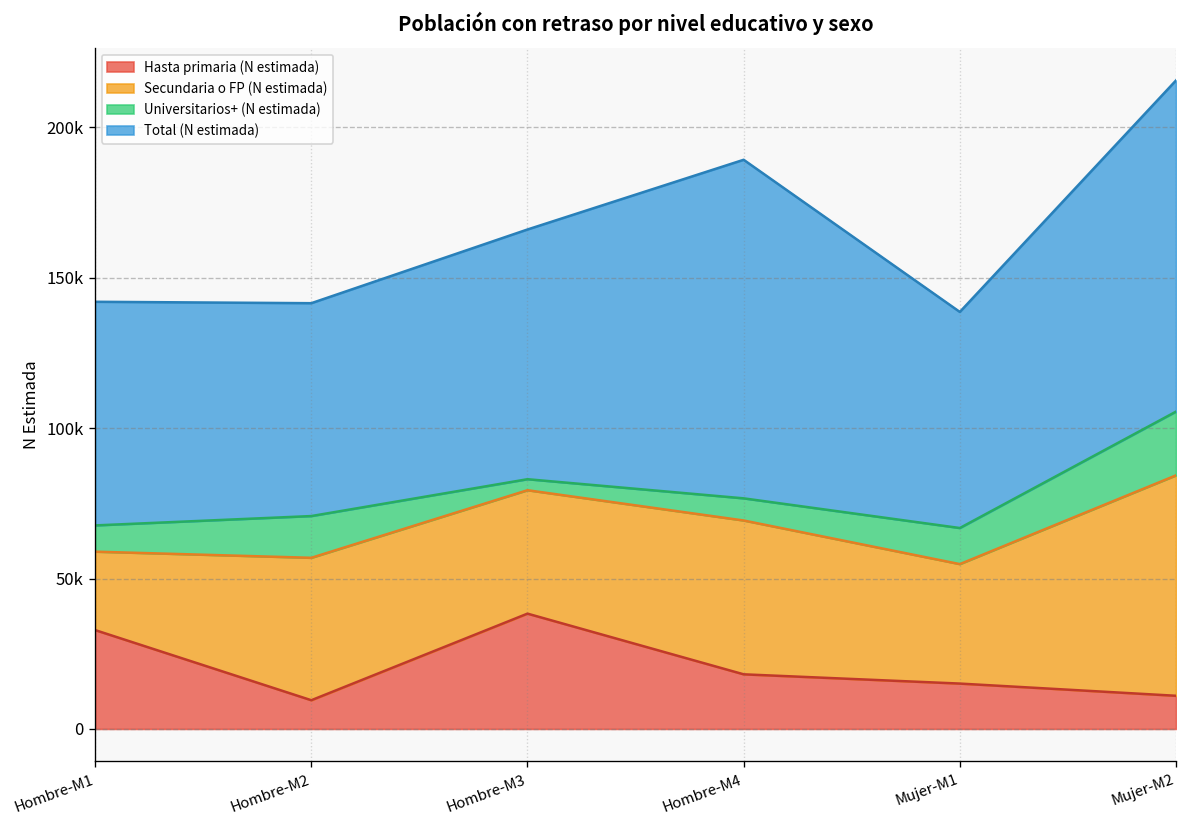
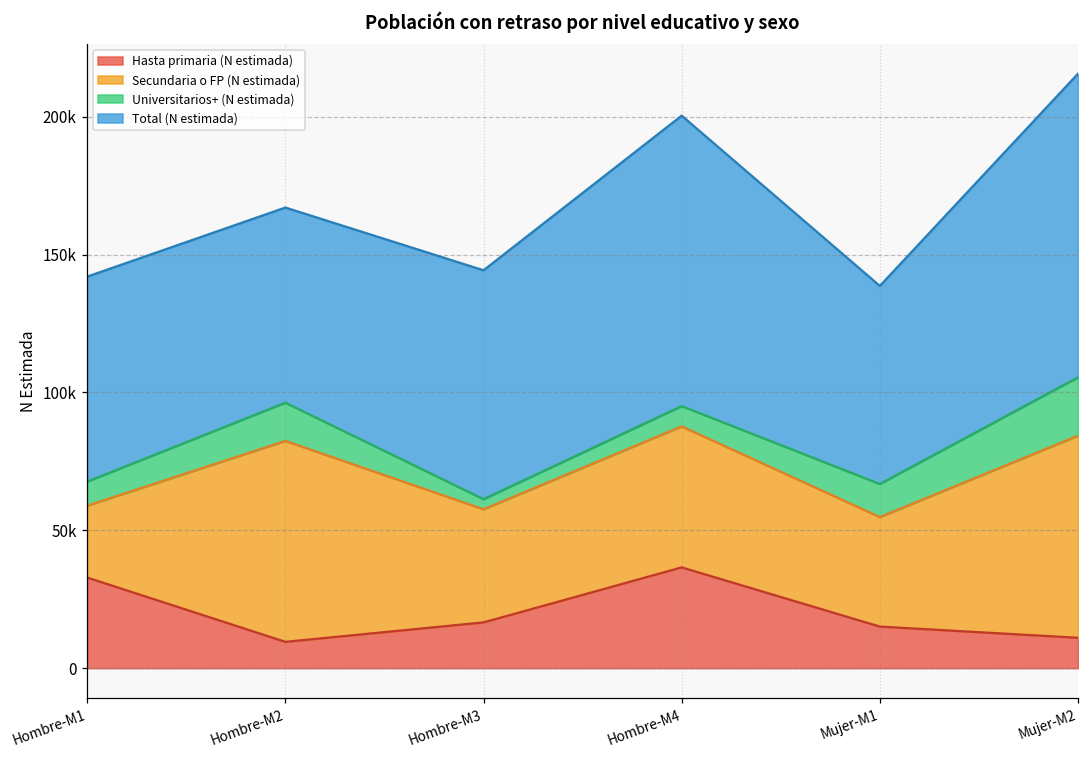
  {
    "Hasta primaria (N estimada)": {
      "Hombre-M1": 33000,
      "Hombre-M2": 10000,
-     "Hombre-M3": 38000,
-     "Hombre-M4": 18000,
+     "Hombre-M3": 17000,
+     "Hombre-M4": 37000,
      "Mujer-M1": 15000,
      "Mujer-M2": 11000
    },
    "Secundaria o FP (N estimada)": {
      "Hombre-M1": 26000,
-     "Hombre-M2": 47000,
+     "Hombre-M2": 73000,
      "Hombre-M3": 41000,
      "Hombre-M4": 51000,
      "Mujer-M1": 40000,
      "Mujer-M2": 73000
    },
    "Universitarios+ (N estimada)": {
      "Hombre-M1": 9000,
      "Hombre-M2": 14000,
      "Hombre-M3": 4000,
      "Hombre-M4": 7000,
      "Mujer-M1": 12000,
      "Mujer-M2": 21000
    },
    "Total (N estimada)": {
      "Hombre-M1": 74000,
      "Hombre-M2": 71000,
      "Hombre-M3": 83000,
-     "Hombre-M4": 113000,
+     "Hombre-M4": 105000,
      "Mujer-M1": 72000,
      "Mujer-M2": 110000
    }
  }
